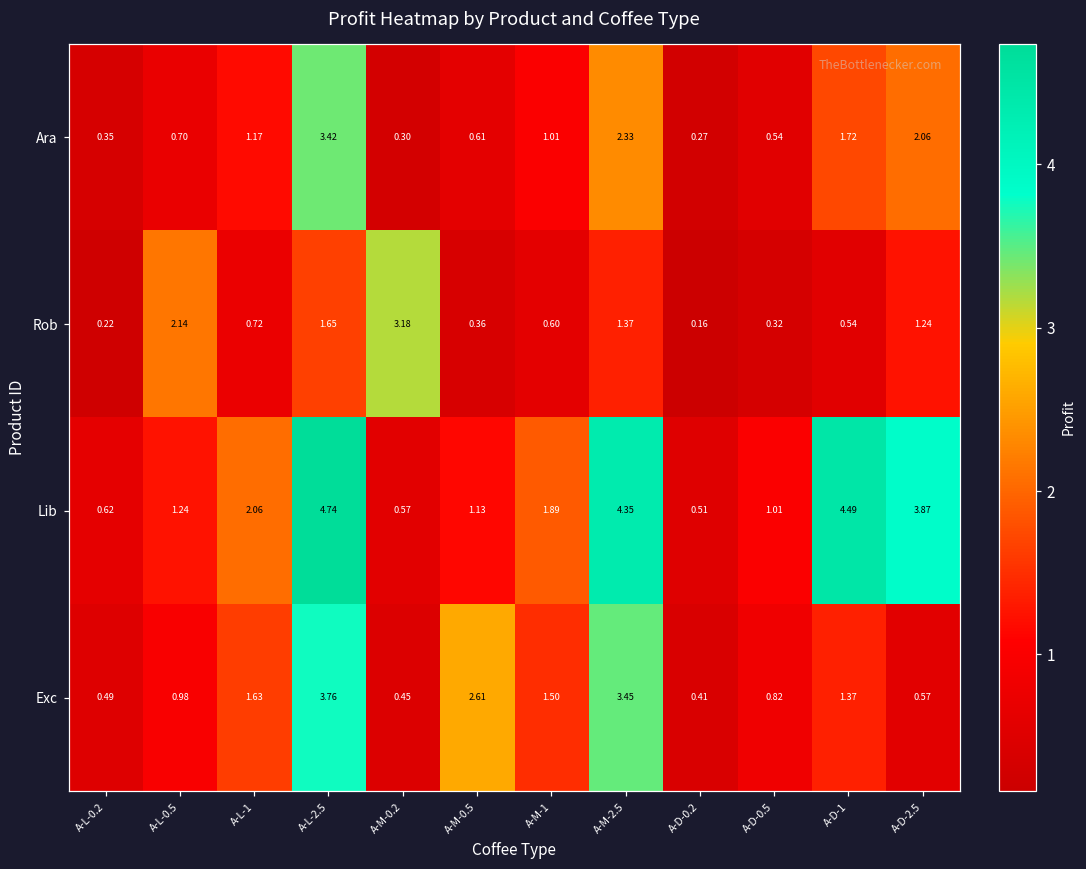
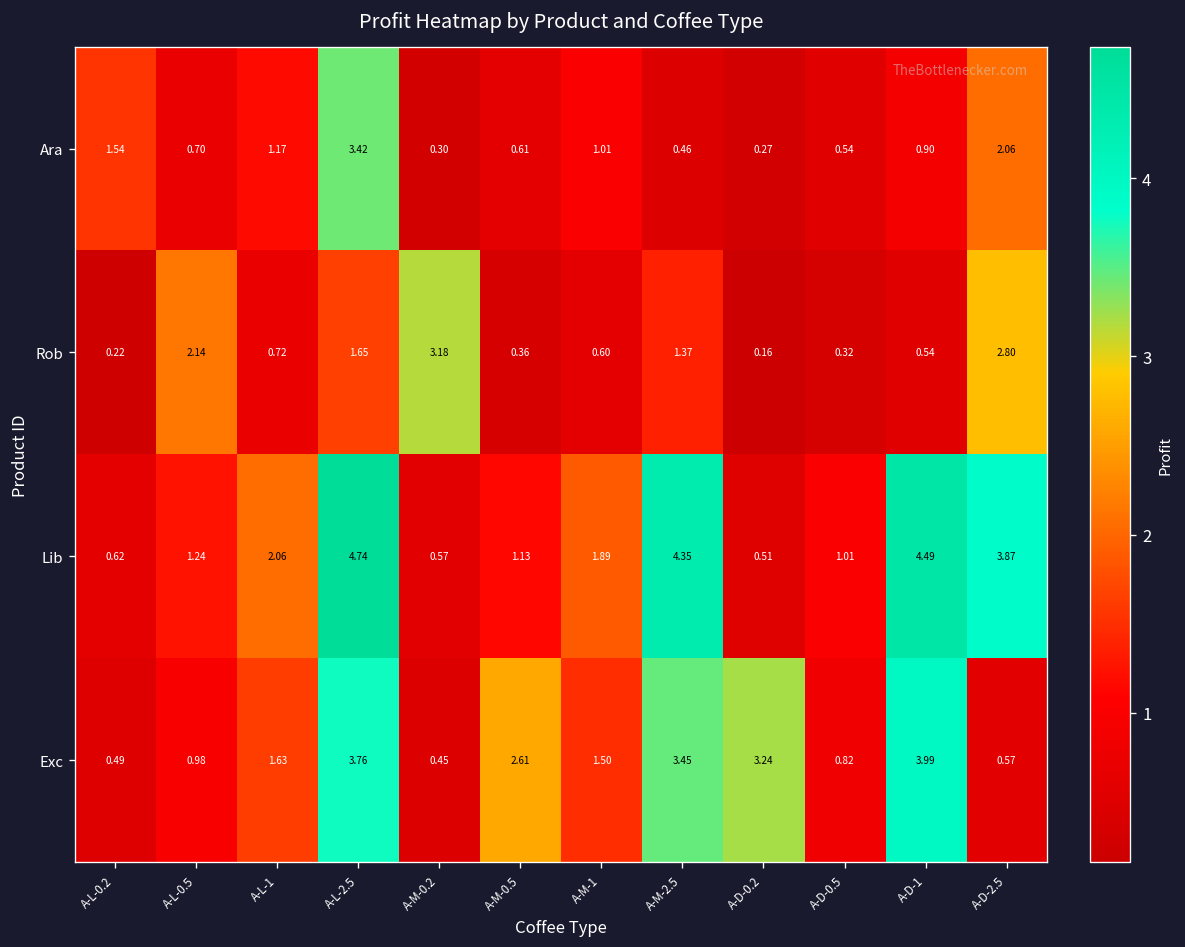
  {
    "Ara": {
-     "A-L-0.2": 0.35,
+     "A-L-0.2": 1.54,
      "A-L-0.5": 0.70,
      "A-L-1": 1.17,
      "A-L-2.5": 3.42,
      "A-M-0.2": 0.30,
      "A-M-0.5": 0.61,
      "A-M-1": 1.01,
-     "A-M-2.5": 2.33,
+     "A-M-2.5": 0.46,
      "A-D-0.2": 0.27,
      "A-D-0.5": 0.54,
-     "A-D-1": 1.72,
+     "A-D-1": 0.90,
      "A-D-2.5": 2.06
    },
    "Rob": {
      "A-L-0.2": 0.22,
      "A-L-0.5": 2.14,
      "A-L-1": 0.72,
      "A-L-2.5": 1.65,
      "A-M-0.2": 3.18,
      "A-M-0.5": 0.36,
      "A-M-1": 0.60,
      "A-M-2.5": 1.37,
      "A-D-0.2": 0.16,
      "A-D-0.5": 0.32,
      "A-D-1": 0.54,
-     "A-D-2.5": 1.24
+     "A-D-2.5": 2.80
    },
    "Lib": {
      "A-L-0.2": 0.62,
      "A-L-0.5": 1.24,
      "A-L-1": 2.06,
      "A-L-2.5": 4.74,
      "A-M-0.2": 0.57,
      "A-M-0.5": 1.13,
      "A-M-1": 1.89,
      "A-M-2.5": 4.35,
      "A-D-0.2": 0.51,
      "A-D-0.5": 1.01,
      "A-D-1": 4.49,
      "A-D-2.5": 3.87
    },
    "Exc": {
      "A-L-0.2": 0.49,
      "A-L-0.5": 0.98,
      "A-L-1": 1.63,
      "A-L-2.5": 3.76,
      "A-M-0.2": 0.45,
      "A-M-0.5": 2.61,
      "A-M-1": 1.50,
      "A-M-2.5": 3.45,
-     "A-D-0.2": 0.41,
+     "A-D-0.2": 3.24,
      "A-D-0.5": 0.82,
-     "A-D-1": 1.37,
+     "A-D-1": 3.99,
      "A-D-2.5": 0.57
    }
  }
